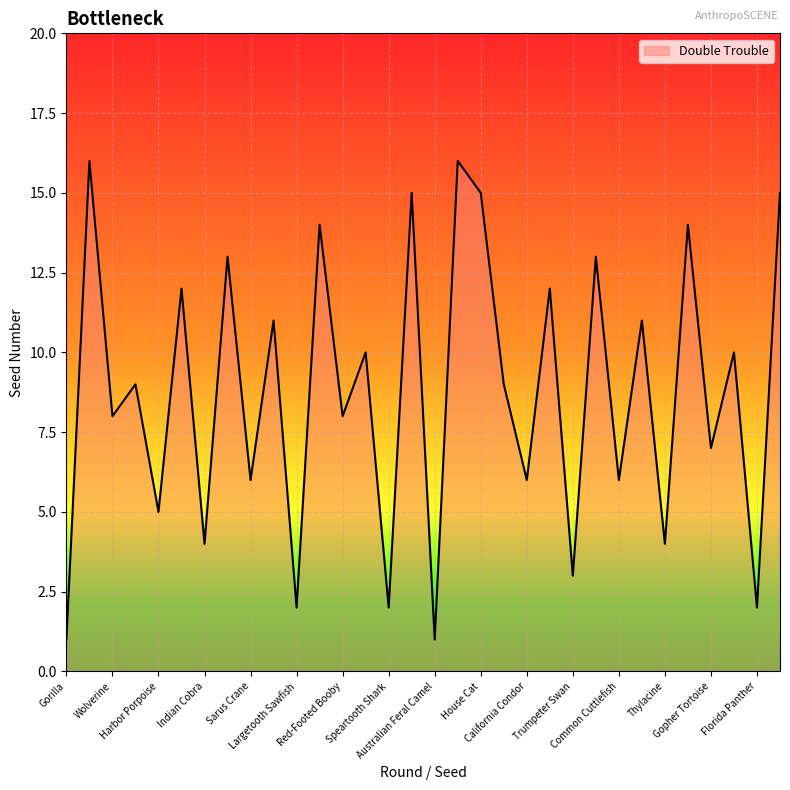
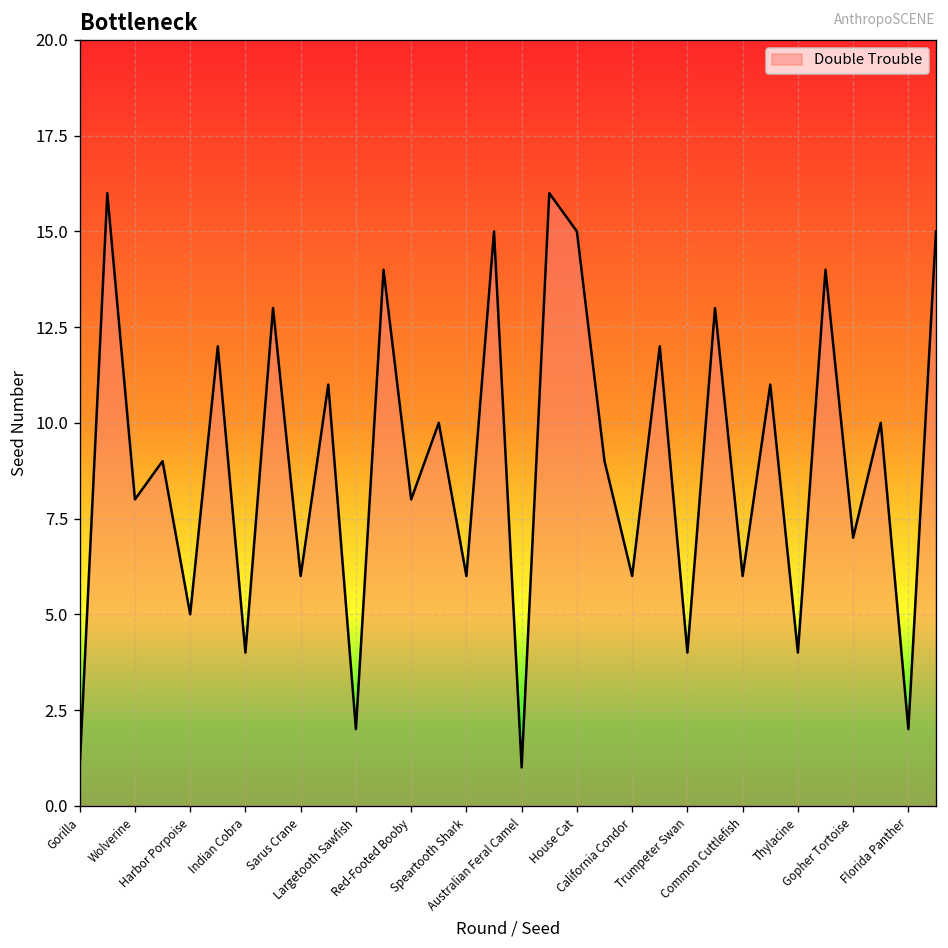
  {
    "Gorilla": 1,
    "Wolverine": 8,
    "Harbor Porpoise": 5,
    "Indian Cobra": 4,
    "Sarus Crane": 6,
    "Largetooth Sawfish": 2,
    "Red-Footed Booby": 8,
-   "Speartooth Shark": 2,
+   "Speartooth Shark": 6,
    "Australian Feral Camel": 1,
    "House Cat": 15,
    "California Condor": 6,
-   "Trumpeter Swan": 3,
+   "Trumpeter Swan": 4,
    "Common Cuttlefish": 6,
    "Thylacine": 4,
    "Gopher Tortoise": 7,
    "Florida Panther": 2
  }
